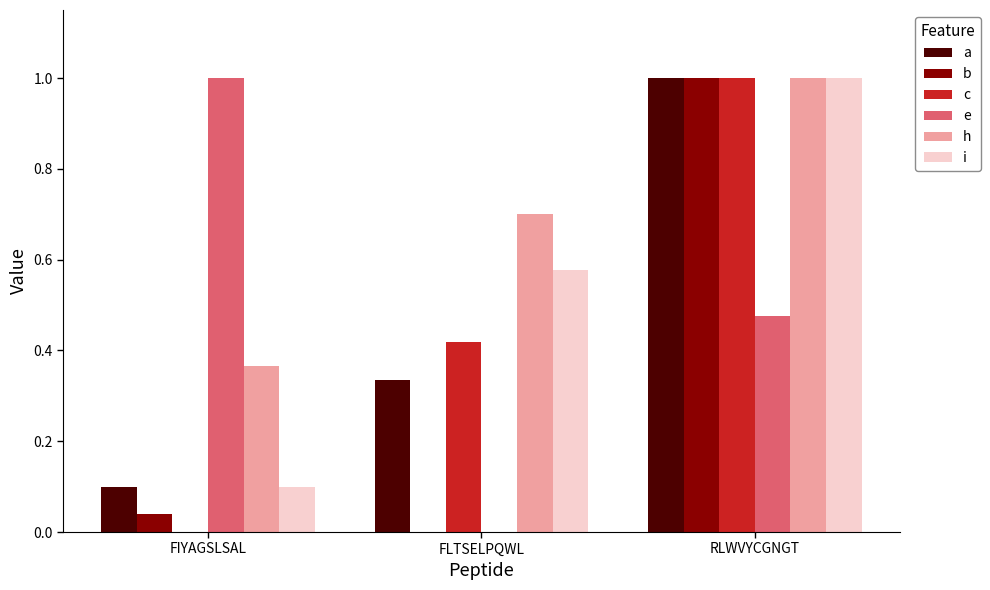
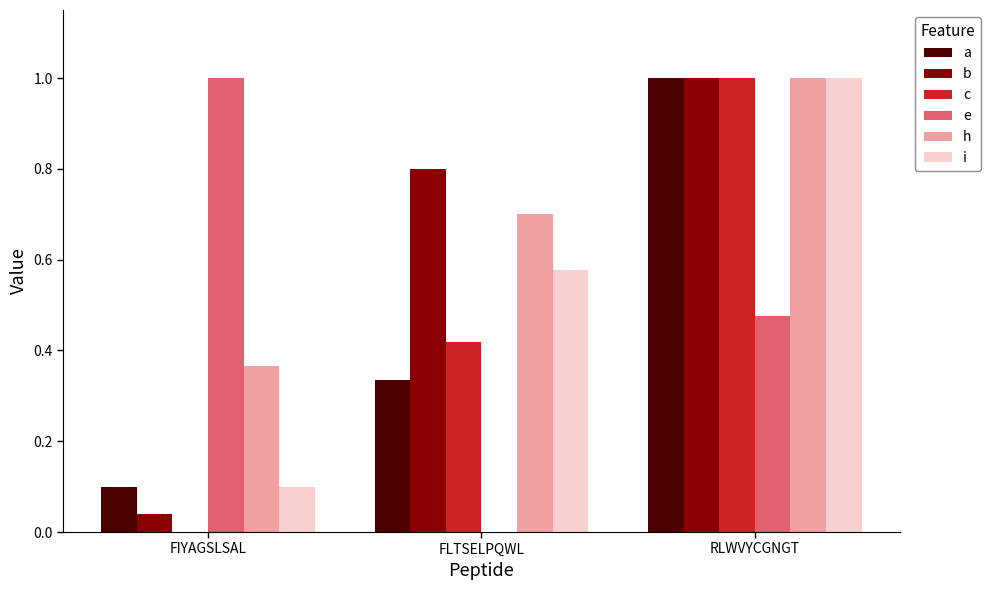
  {
    "a": {
      "FIYAGSLSAL": 0.1,
      "FLTSELPQWL": 0.33,
      "RLWVYCGNGT": 1.0
    },
    "b": {
      "FIYAGSLSAL": 0.04,
-     "FLTSELPQWL": 0.0,
+     "FLTSELPQWL": 0.8,
      "RLWVYCGNGT": 1.0
    },
    "c": {
      "FIYAGSLSAL": 0.0,
      "FLTSELPQWL": 0.42,
      "RLWVYCGNGT": 1.0
    },
    "e": {
      "FIYAGSLSAL": 1.0,
      "FLTSELPQWL": 0.0,
      "RLWVYCGNGT": 0.48
    },
    "h": {
      "FIYAGSLSAL": 0.37,
      "FLTSELPQWL": 0.7,
      "RLWVYCGNGT": 1.0
    },
    "i": {
      "FIYAGSLSAL": 0.1,
      "FLTSELPQWL": 0.58,
      "RLWVYCGNGT": 1.0
    }
  }
